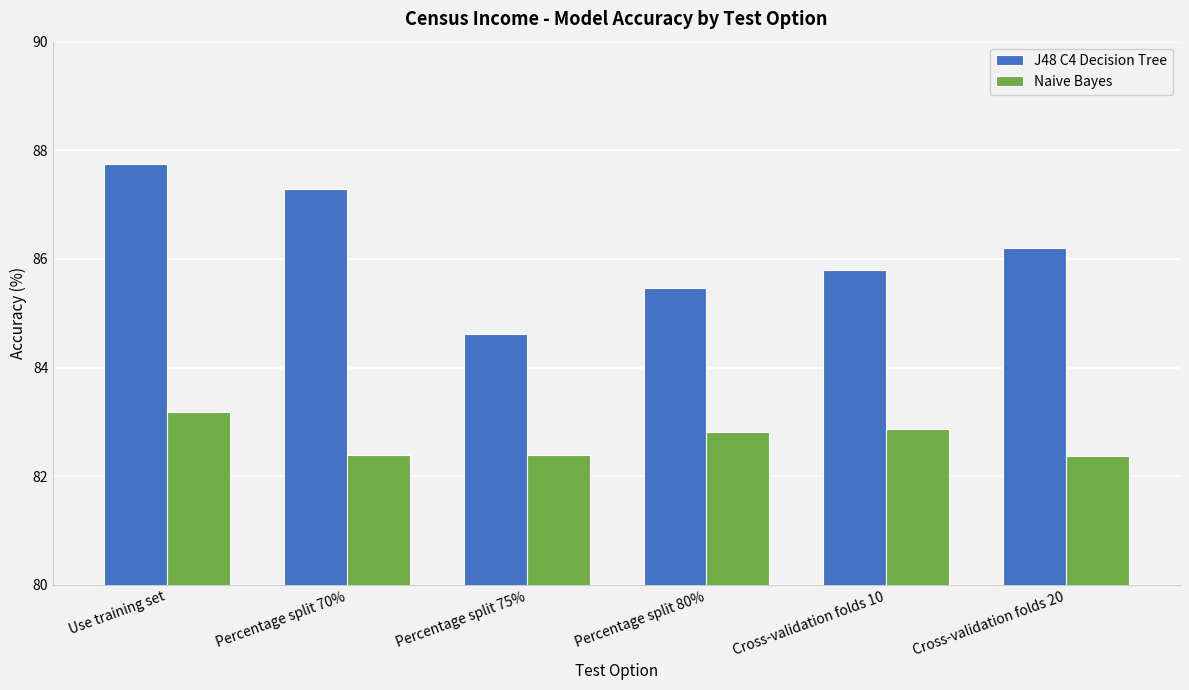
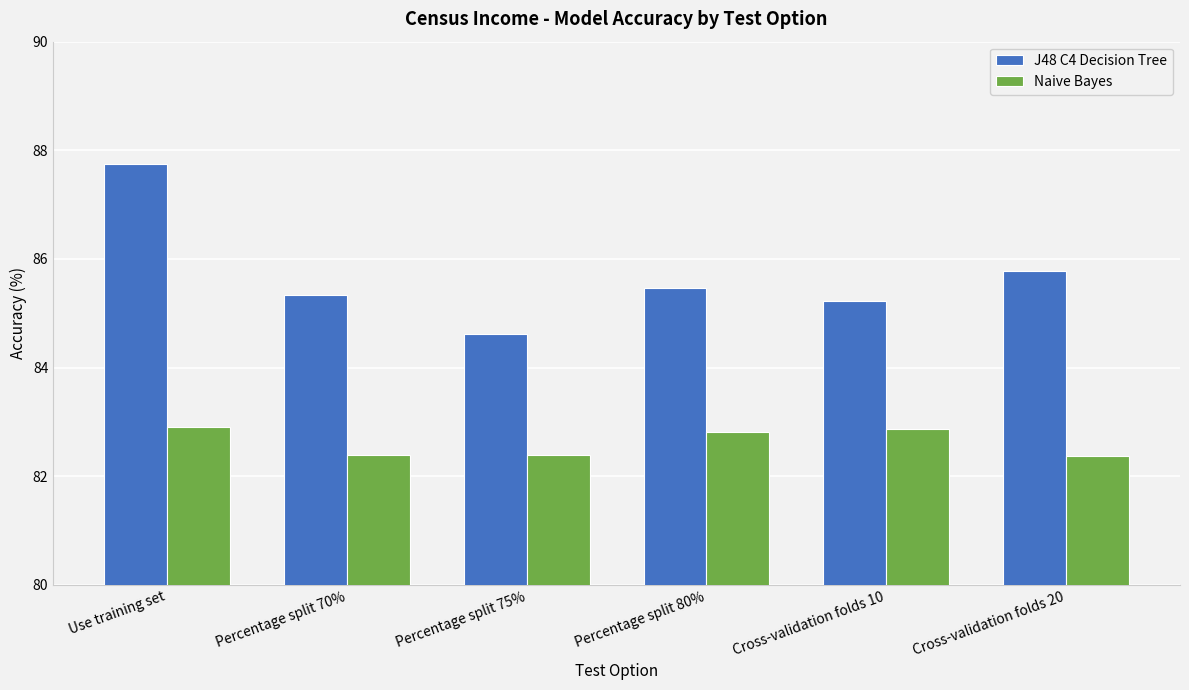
  {
    "J48 C4 Decision Tree": {
      "Use training set": 87.7,
-     "Percentage split 70%": 87.3,
+     "Percentage split 70%": 85.3,
      "Percentage split 75%": 84.6,
      "Percentage split 80%": 85.5,
-     "Cross-validation folds 10": 85.8,
-     "Cross-validation folds 20": 86.2
+     "Cross-validation folds 10": 85.2,
+     "Cross-validation folds 20": 85.8
    },
    "Naive Bayes": {
-     "Use training set": 83.2,
+     "Use training set": 82.9,
      "Percentage split 70%": 82.4,
      "Percentage split 75%": 82.4,
      "Percentage split 80%": 82.8,
      "Cross-validation folds 10": 82.9,
      "Cross-validation folds 20": 82.4
    }
  }
